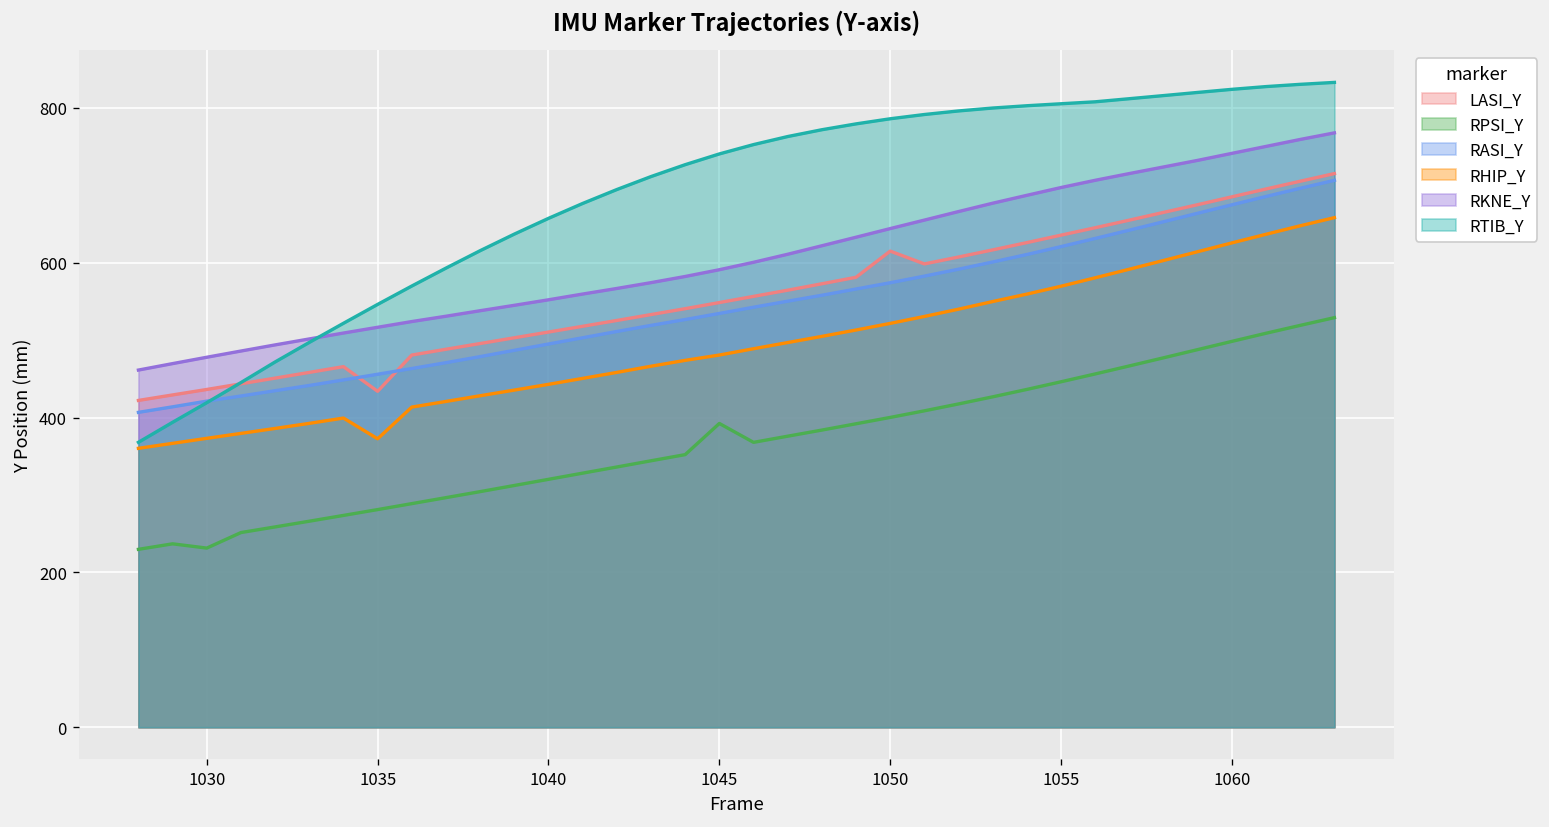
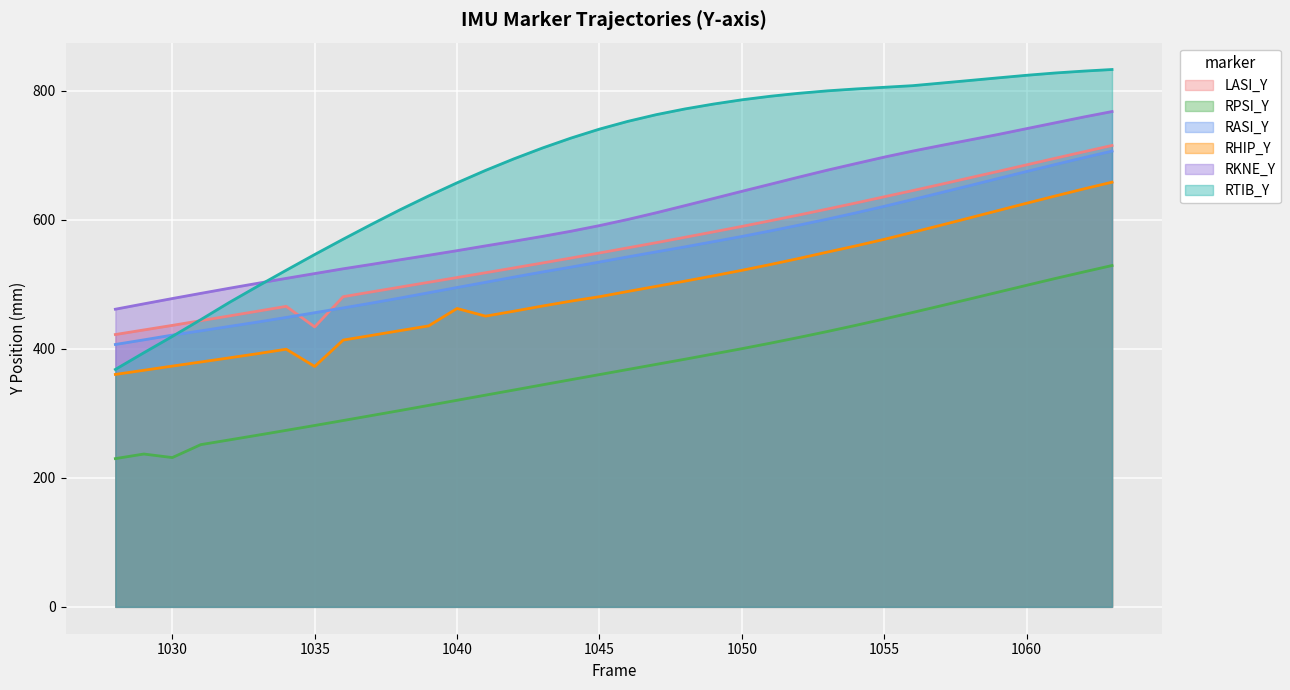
  {
    "LASI_Y": {
      "1030": 440,
      "1035": 430,
      "1040": 510,
      "1045": 550,
-     "1050": 620,
+     "1050": 590,
      "1055": 640,
      "1060": 690
    },
    "RPSI_Y": {
      "1030": 230,
      "1035": 280,
      "1040": 320,
-     "1045": 390,
+     "1045": 360,
      "1050": 400,
      "1055": 450,
      "1060": 500
    },
    "RHIP_Y": {
      "1030": 370,
      "1035": 370,
-     "1040": 440,
+     "1040": 460,
      "1045": 480,
      "1050": 520,
      "1055": 570,
      "1060": 630
    }
  }
